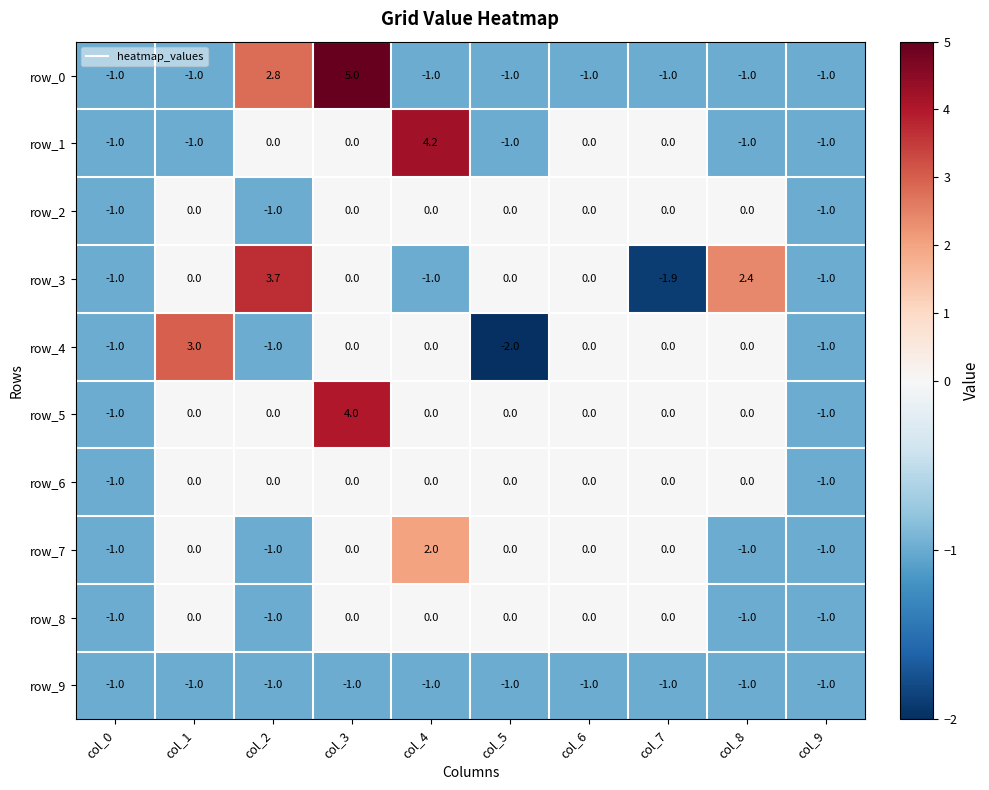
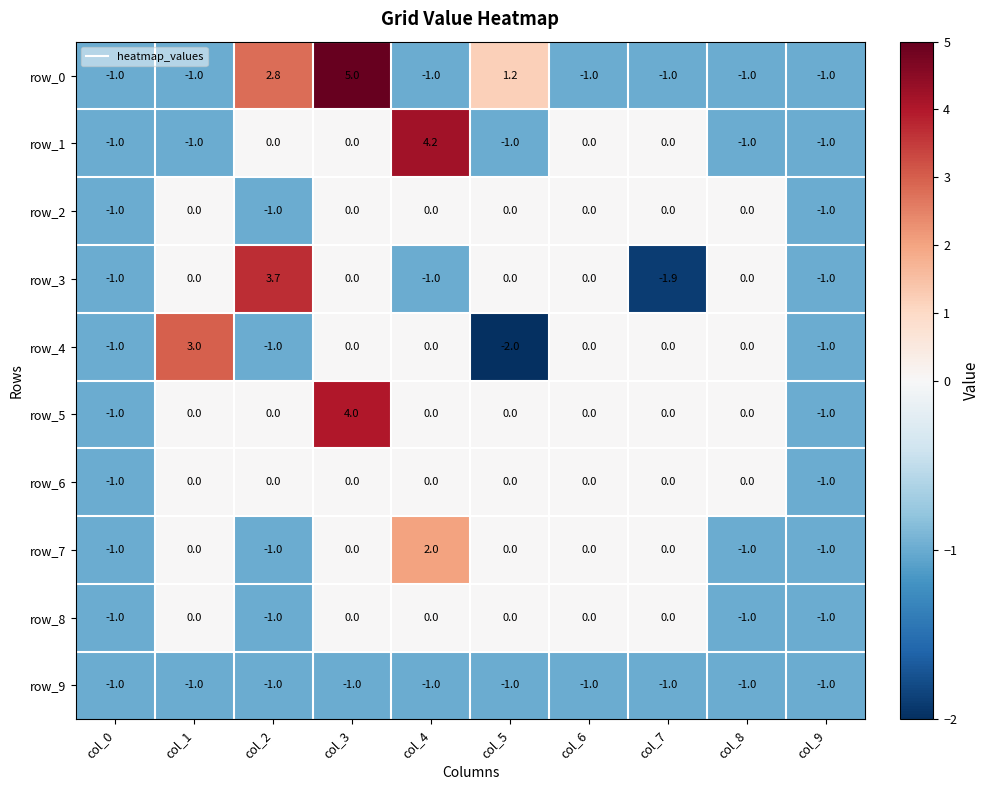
  {
    "row_0": {
      "col_0": -1.0,
      "col_1": -1.0,
      "col_2": 2.8,
      "col_3": 5.0,
      "col_4": -1.0,
-     "col_5": -1.0,
+     "col_5": 1.2,
      "col_6": -1.0,
      "col_7": -1.0,
      "col_8": -1.0,
      "col_9": -1.0
    },
    "row_1": {
      "col_0": -1.0,
      "col_1": -1.0,
      "col_2": 0.0,
      "col_3": 0.0,
      "col_4": 4.2,
      "col_5": -1.0,
      "col_6": 0.0,
      "col_7": 0.0,
      "col_8": -1.0,
      "col_9": -1.0
    },
    "row_2": {
      "col_0": -1.0,
      "col_1": 0.0,
      "col_2": -1.0,
      "col_3": 0.0,
      "col_4": 0.0,
      "col_5": 0.0,
      "col_6": 0.0,
      "col_7": 0.0,
      "col_8": 0.0,
      "col_9": -1.0
    },
    "row_3": {
      "col_0": -1.0,
      "col_1": 0.0,
      "col_2": 3.7,
      "col_3": 0.0,
      "col_4": -1.0,
      "col_5": 0.0,
      "col_6": 0.0,
      "col_7": -1.9,
-     "col_8": 2.4,
+     "col_8": 0.0,
      "col_9": -1.0
    },
    "row_4": {
      "col_0": -1.0,
      "col_1": 3.0,
      "col_2": -1.0,
      "col_3": 0.0,
      "col_4": 0.0,
      "col_5": -2.0,
      "col_6": 0.0,
      "col_7": 0.0,
      "col_8": 0.0,
      "col_9": -1.0
    },
    "row_5": {
      "col_0": -1.0,
      "col_1": 0.0,
      "col_2": 0.0,
      "col_3": 4.0,
      "col_4": 0.0,
      "col_5": 0.0,
      "col_6": 0.0,
      "col_7": 0.0,
      "col_8": 0.0,
      "col_9": -1.0
    },
    "row_6": {
      "col_0": -1.0,
      "col_1": 0.0,
      "col_2": 0.0,
      "col_3": 0.0,
      "col_4": 0.0,
      "col_5": 0.0,
      "col_6": 0.0,
      "col_7": 0.0,
      "col_8": 0.0,
      "col_9": -1.0
    },
    "row_7": {
      "col_0": -1.0,
      "col_1": 0.0,
      "col_2": -1.0,
      "col_3": 0.0,
      "col_4": 2.0,
      "col_5": 0.0,
      "col_6": 0.0,
      "col_7": 0.0,
      "col_8": -1.0,
      "col_9": -1.0
    },
    "row_8": {
      "col_0": -1.0,
      "col_1": 0.0,
      "col_2": -1.0,
      "col_3": 0.0,
      "col_4": 0.0,
      "col_5": 0.0,
      "col_6": 0.0,
      "col_7": 0.0,
      "col_8": -1.0,
      "col_9": -1.0
    },
    "row_9": {
      "col_0": -1.0,
      "col_1": -1.0,
      "col_2": -1.0,
      "col_3": -1.0,
      "col_4": -1.0,
      "col_5": -1.0,
      "col_6": -1.0,
      "col_7": -1.0,
      "col_8": -1.0,
      "col_9": -1.0
    }
  }
